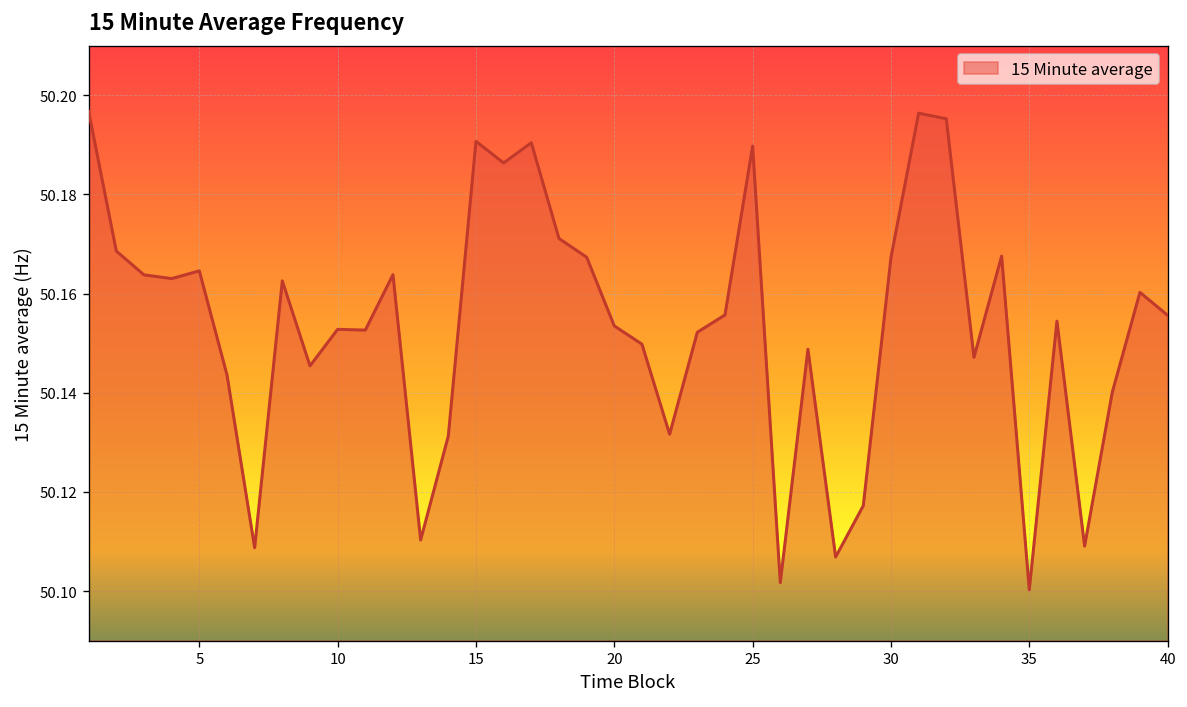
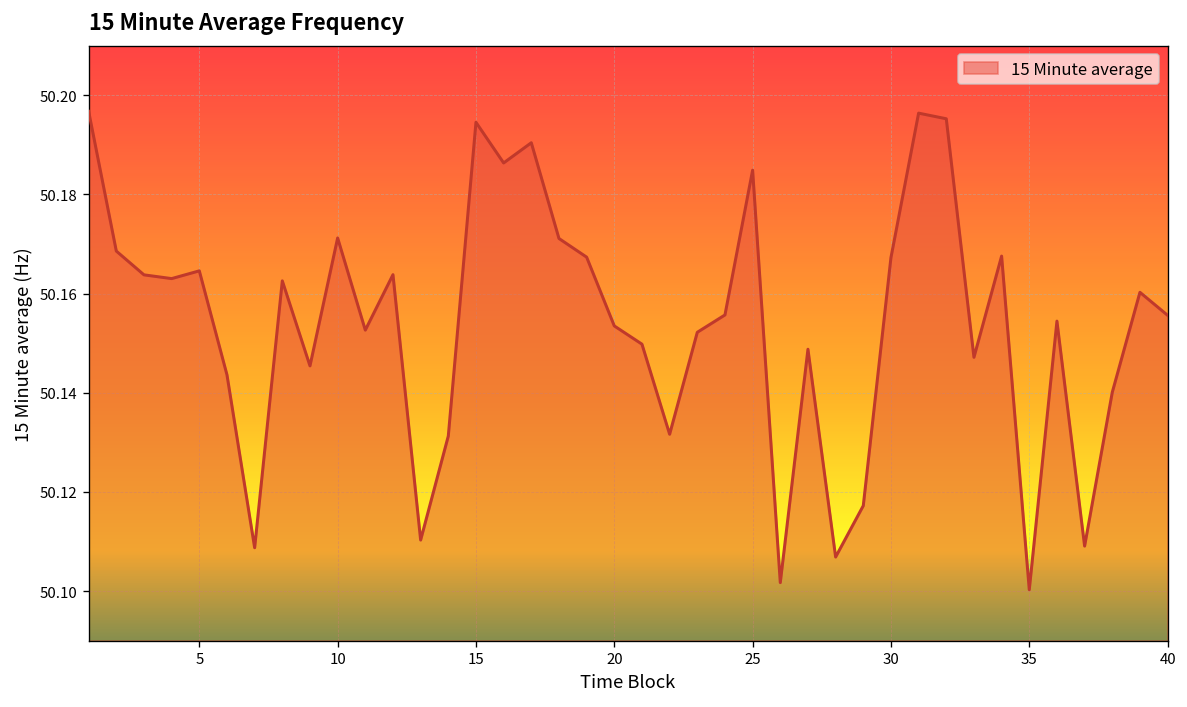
  {
    "5": 50.165,
-   "10": 50.153,
-   "15": 50.191,
+   "10": 50.171,
+   "15": 50.195,
    "20": 50.153,
-   "25": 50.190,
+   "25": 50.185,
    "30": 50.167,
    "35": 50.100,
    "40": 50.156
  }
